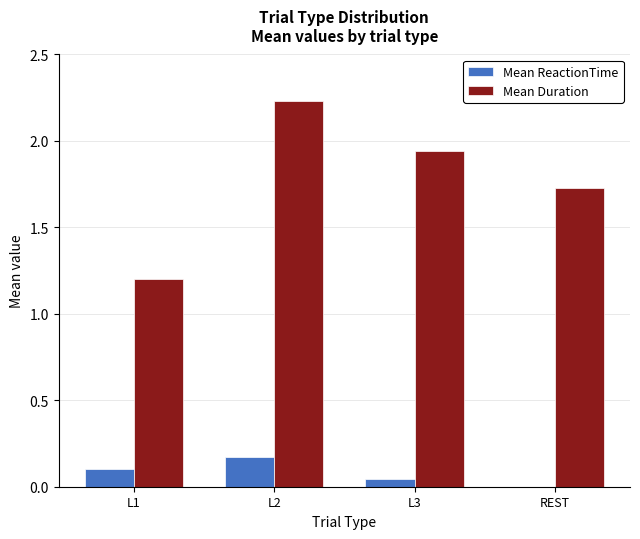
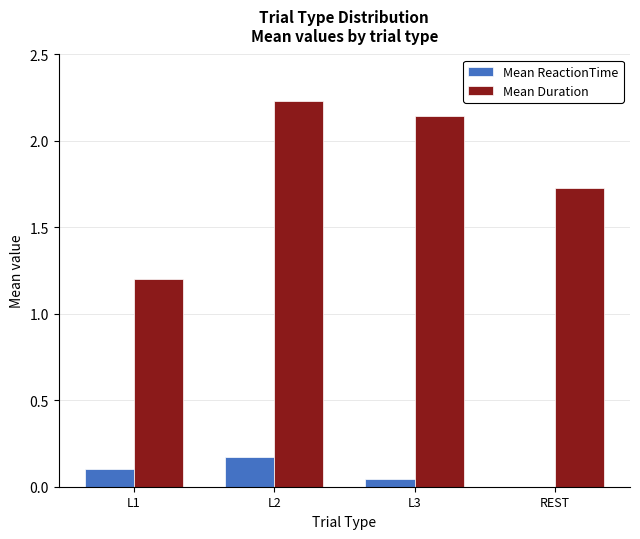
  {
    "Mean ReactionTime": {
      "L1": 0.10,
      "L2": 0.17,
      "L3": 0.04,
      "REST": 0.00
    },
    "Mean Duration": {
      "L1": 1.20,
      "L2": 2.23,
-     "L3": 1.94,
+     "L3": 2.14,
      "REST": 1.73
    }
  }
